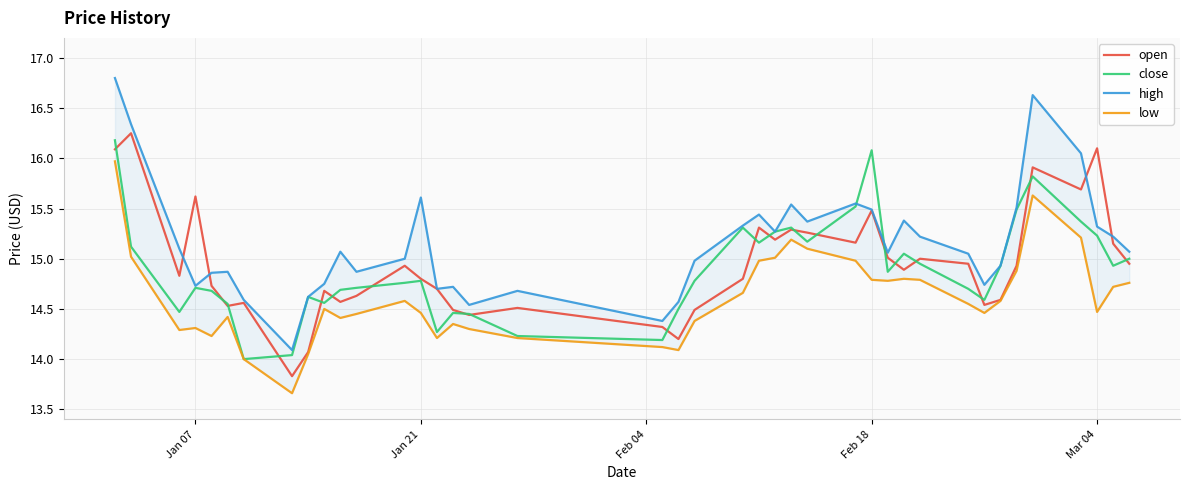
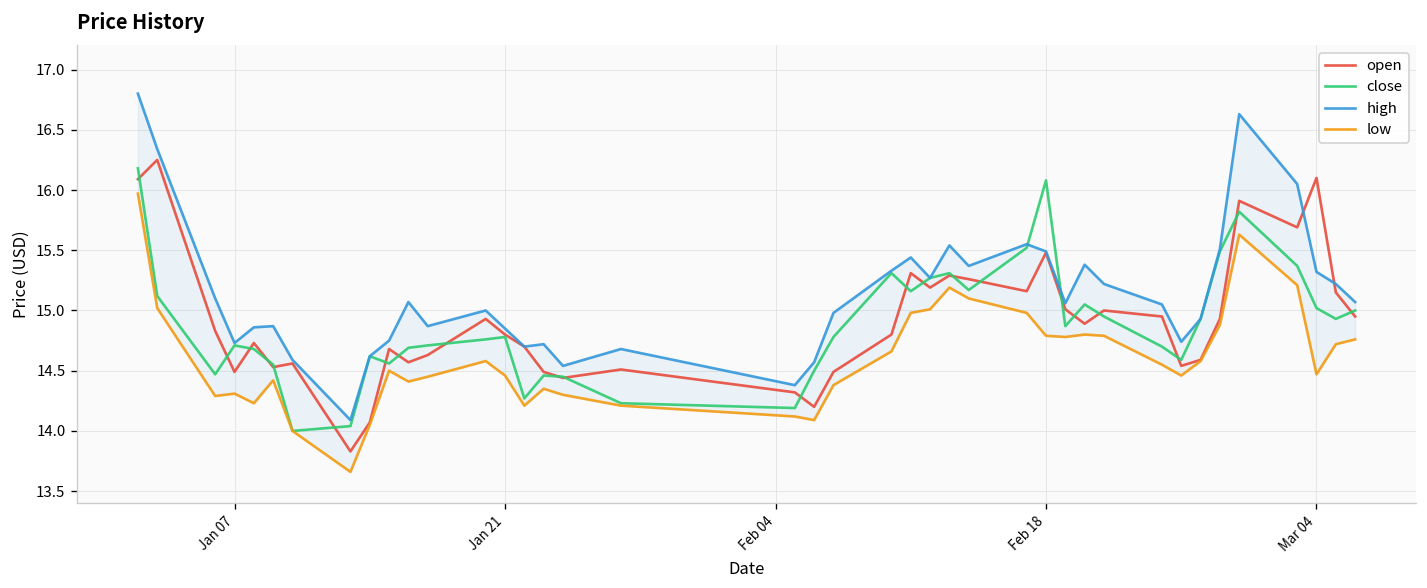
  {
    "open": {
-     "Jan 07": 15.62,
+     "Jan 07": 14.49,
      "Mar 04": 16.10
    },
    "close": {
      "Feb 18": 16.08,
-     "Mar 04": 15.23
+     "Mar 04": 15.02
    },
    "high": {
-     "Jan 21": 15.61,
+     "Jan 21": 14.85,
      "Mar 04": 15.32
    },
    "low": {
      "Jan 07": 14.31,
      "Jan 21": 14.46,
      "Feb 18": 14.79,
      "Mar 04": 14.47
    }
  }
